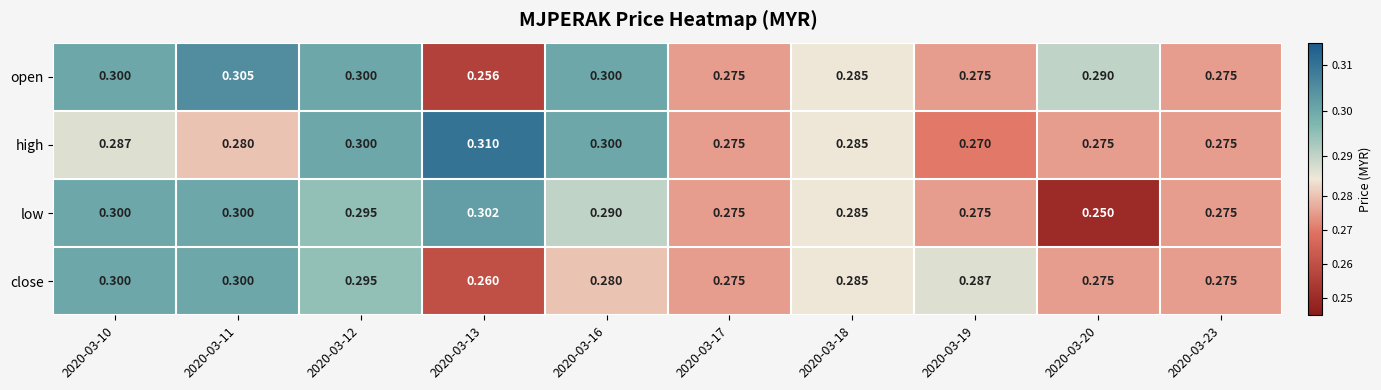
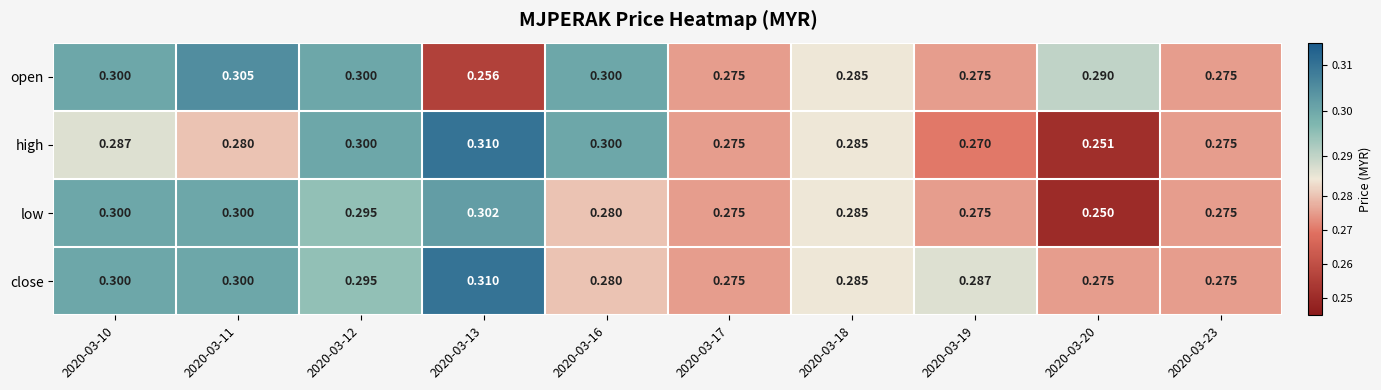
  {
    "open": {
      "2020-03-10": 0.300,
      "2020-03-11": 0.305,
      "2020-03-12": 0.300,
      "2020-03-13": 0.256,
      "2020-03-16": 0.300,
      "2020-03-17": 0.275,
      "2020-03-18": 0.285,
      "2020-03-19": 0.275,
      "2020-03-20": 0.290,
      "2020-03-23": 0.275
    },
    "high": {
      "2020-03-10": 0.287,
      "2020-03-11": 0.280,
      "2020-03-12": 0.300,
      "2020-03-13": 0.310,
      "2020-03-16": 0.300,
      "2020-03-17": 0.275,
      "2020-03-18": 0.285,
      "2020-03-19": 0.270,
-     "2020-03-20": 0.275,
+     "2020-03-20": 0.251,
      "2020-03-23": 0.275
    },
    "low": {
      "2020-03-10": 0.300,
      "2020-03-11": 0.300,
      "2020-03-12": 0.295,
      "2020-03-13": 0.302,
-     "2020-03-16": 0.290,
+     "2020-03-16": 0.280,
      "2020-03-17": 0.275,
      "2020-03-18": 0.285,
      "2020-03-19": 0.275,
      "2020-03-20": 0.250,
      "2020-03-23": 0.275
    },
    "close": {
      "2020-03-10": 0.300,
      "2020-03-11": 0.300,
      "2020-03-12": 0.295,
-     "2020-03-13": 0.260,
+     "2020-03-13": 0.310,
      "2020-03-16": 0.280,
      "2020-03-17": 0.275,
      "2020-03-18": 0.285,
      "2020-03-19": 0.287,
      "2020-03-20": 0.275,
      "2020-03-23": 0.275
    }
  }
